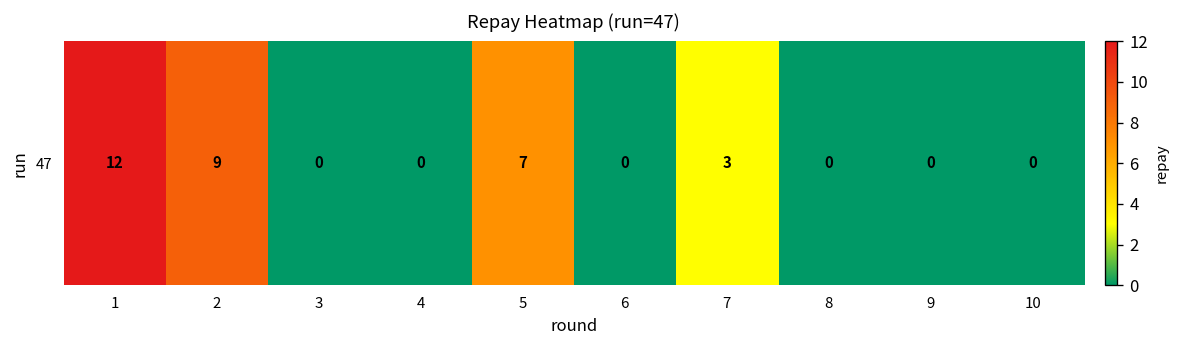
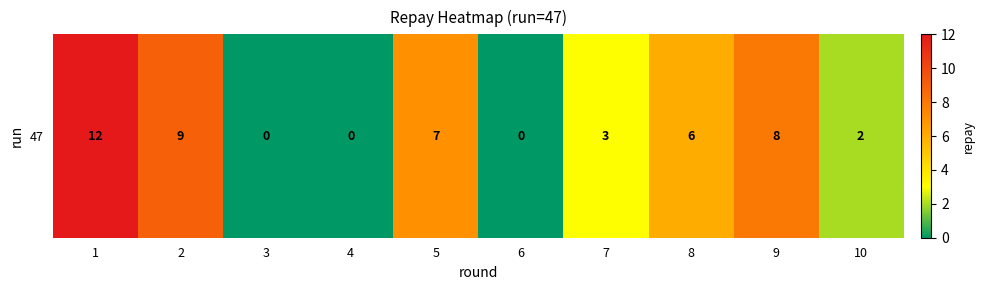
  {
    "47": {
      "1": 12,
      "2": 9,
      "3": 0,
      "4": 0,
      "5": 7,
      "6": 0,
      "7": 3,
-     "8": 0,
-     "9": 0,
-     "10": 0
+     "8": 6,
+     "9": 8,
+     "10": 2
    }
  }
